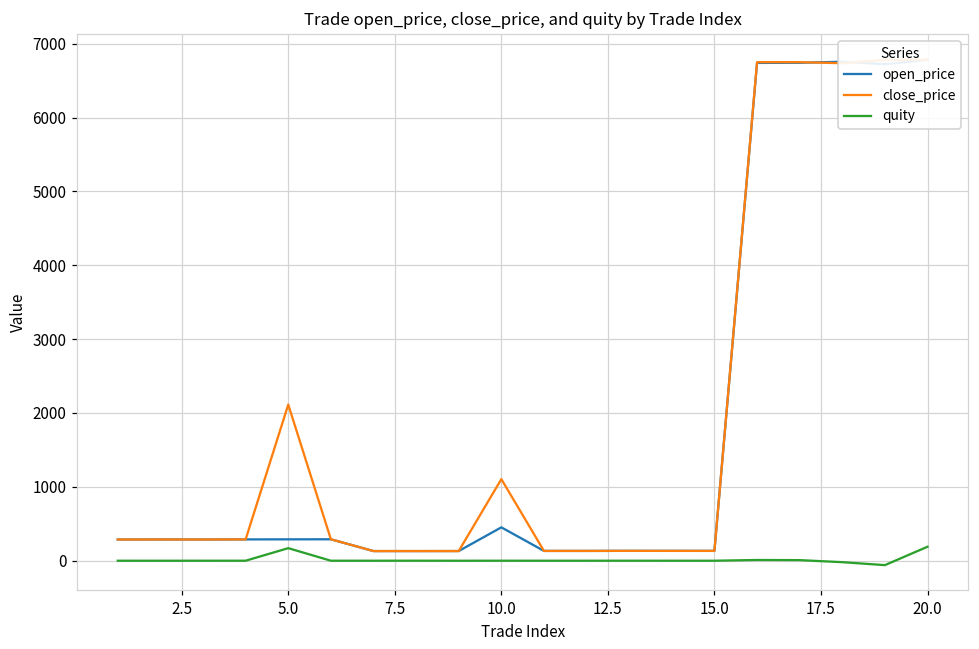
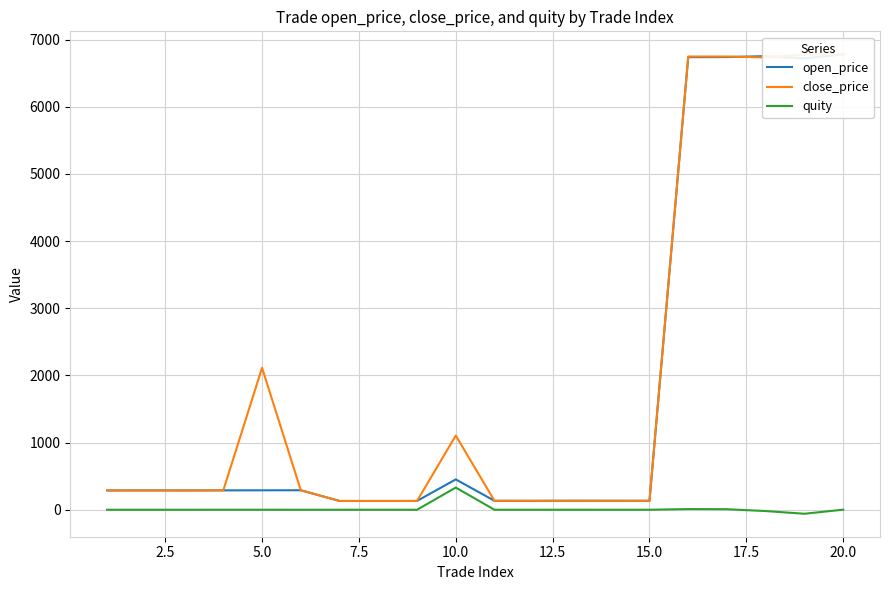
  {
    "open_price": {
      "5.0": 300,
      "10.0": 500
    },
    "close_price": {
      "5.0": 2100,
      "10.0": 1100
    },
    "quity": {
-     "5.0": 200,
-     "10.0": 0,
+     "5.0": 0,
+     "10.0": 300,
      "15.0": 0,
-     "20.0": 200
+     "20.0": 0
    }
  }
